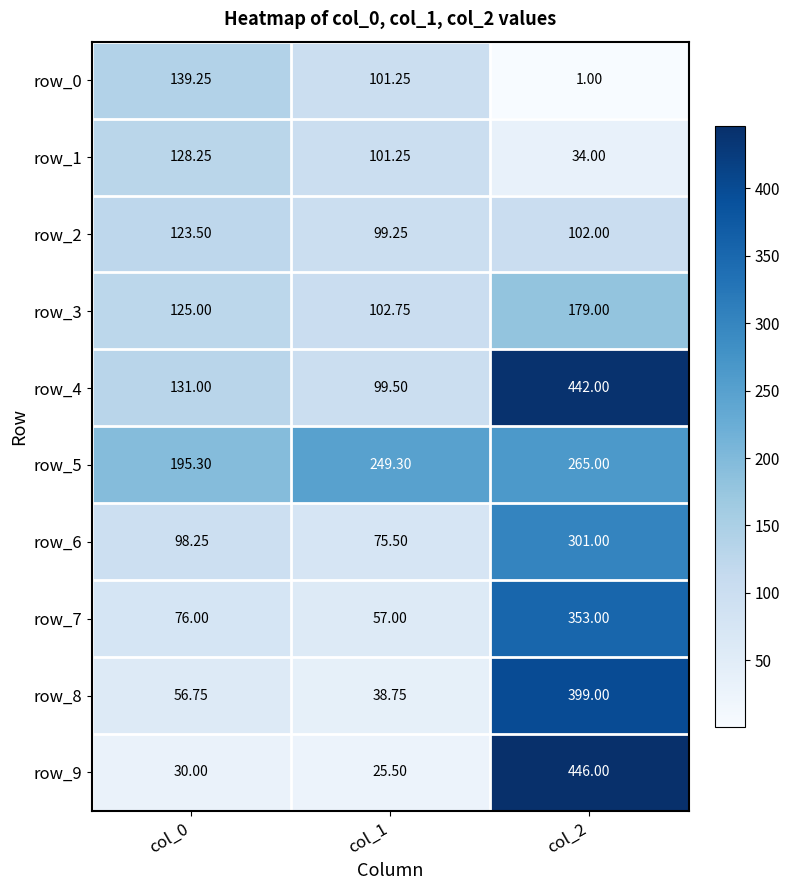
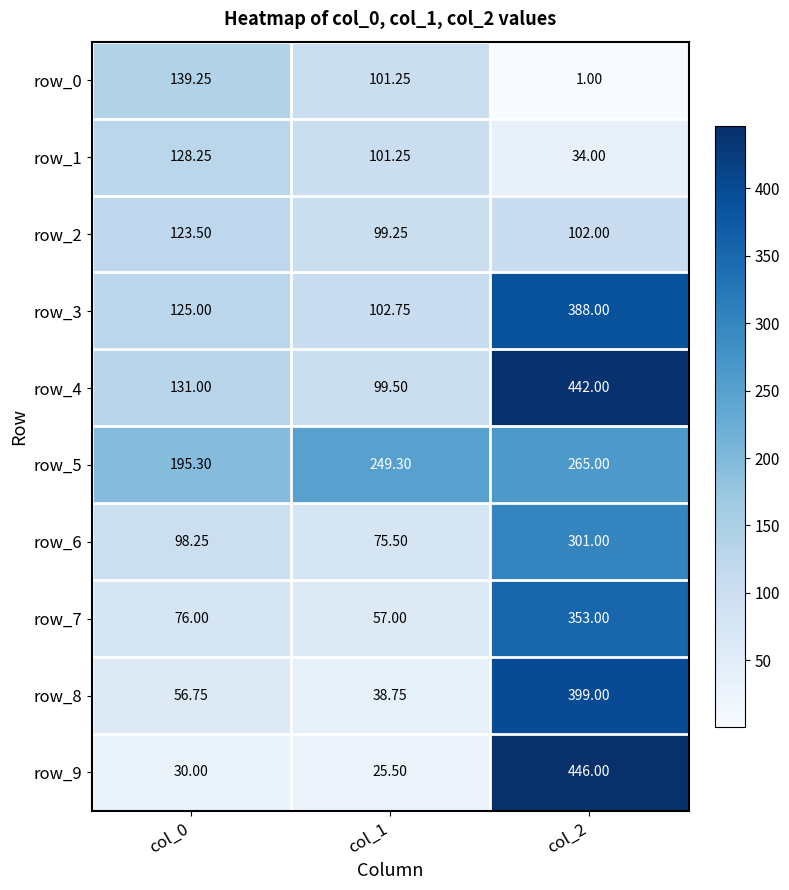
  {
    "row_0": {
      "col_0": 139.25,
      "col_1": 101.25,
      "col_2": 1.00
    },
    "row_1": {
      "col_0": 128.25,
      "col_1": 101.25,
      "col_2": 34.00
    },
    "row_2": {
      "col_0": 123.50,
      "col_1": 99.25,
      "col_2": 102.00
    },
    "row_3": {
      "col_0": 125.00,
      "col_1": 102.75,
-     "col_2": 179.00
+     "col_2": 388.00
    },
    "row_4": {
      "col_0": 131.00,
      "col_1": 99.50,
      "col_2": 442.00
    },
    "row_5": {
      "col_0": 195.30,
      "col_1": 249.30,
      "col_2": 265.00
    },
    "row_6": {
      "col_0": 98.25,
      "col_1": 75.50,
      "col_2": 301.00
    },
    "row_7": {
      "col_0": 76.00,
      "col_1": 57.00,
      "col_2": 353.00
    },
    "row_8": {
      "col_0": 56.75,
      "col_1": 38.75,
      "col_2": 399.00
    },
    "row_9": {
      "col_0": 30.00,
      "col_1": 25.50,
      "col_2": 446.00
    }
  }
